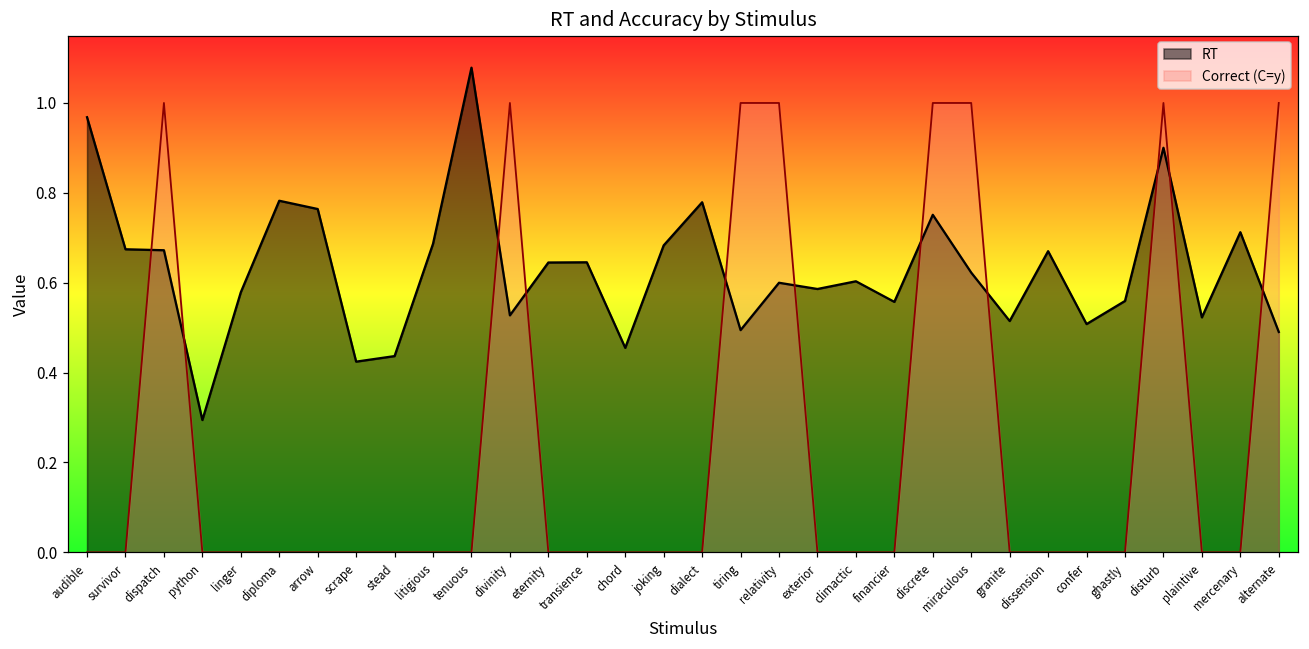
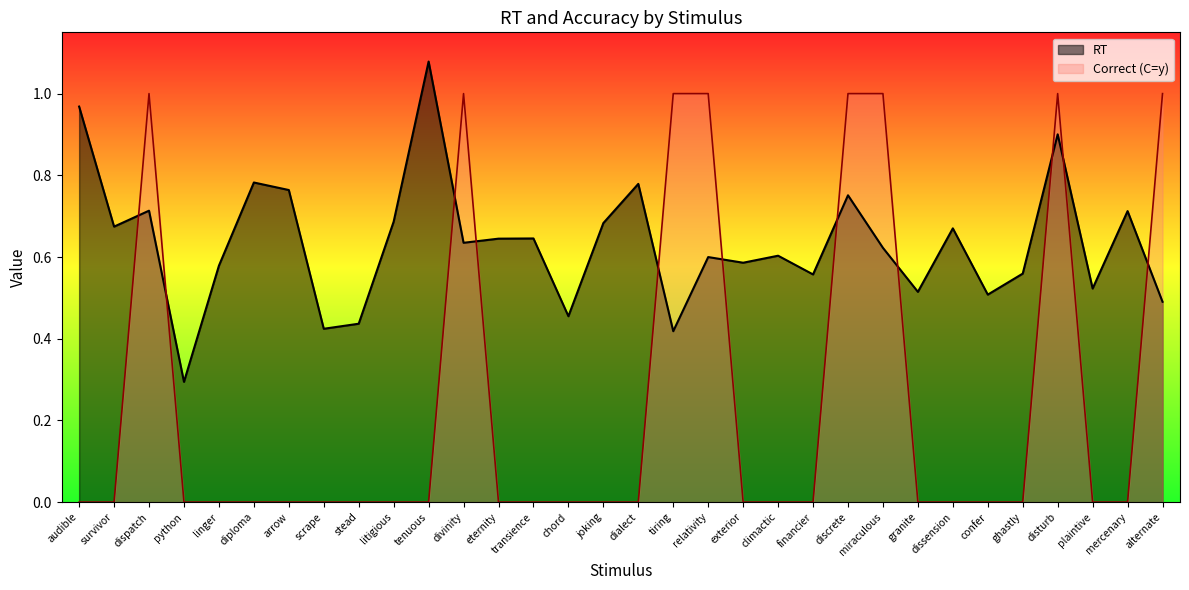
  {
    "RT": {
      "audible": 0.97,
      "survivor": 0.67,
-     "dispatch": 0.67,
+     "dispatch": 0.71,
      "python": 0.29,
      "linger": 0.58,
      "diploma": 0.78,
      "arrow": 0.76,
      "scrape": 0.42,
      "stead": 0.44,
      "litigious": 0.69,
      "tenuous": 1.08,
-     "divinity": 0.53,
+     "divinity": 0.63,
      "eternity": 0.64,
      "transience": 0.65,
      "chord": 0.46,
      "joking": 0.68,
      "dialect": 0.78,
-     "tiring": 0.49,
+     "tiring": 0.42,
      "relativity": 0.60,
      "exterior": 0.59,
      "climactic": 0.60,
      "financier": 0.56,
      "discrete": 0.75,
      "miraculous": 0.62,
      "granite": 0.51,
      "dissension": 0.67,
      "confer": 0.51,
      "ghastly": 0.56,
      "disturb": 0.90,
      "plaintive": 0.52,
      "mercenary": 0.71,
      "alternate": 0.49
    },
    "Correct (C=y)": {
      "audible": 0.00,
      "survivor": 0.00,
      "dispatch": 1.00,
      "python": 0.00,
      "linger": 0.00,
      "diploma": 0.00,
      "arrow": 0.00,
      "scrape": 0.00,
      "stead": 0.00,
      "litigious": 0.00,
      "tenuous": 0.00,
      "divinity": 1.00,
      "eternity": 0.00,
      "transience": 0.00,
      "chord": 0.00,
      "joking": 0.00,
      "dialect": 0.00,
      "tiring": 1.00,
      "relativity": 1.00,
      "exterior": 0.00,
      "climactic": 0.00,
      "financier": 0.00,
      "discrete": 1.00,
      "miraculous": 1.00,
      "granite": 0.00,
      "dissension": 0.00,
      "confer": 0.00,
      "ghastly": 0.00,
      "disturb": 1.00,
      "plaintive": 0.00,
      "mercenary": 0.00,
      "alternate": 1.00
    }
  }
